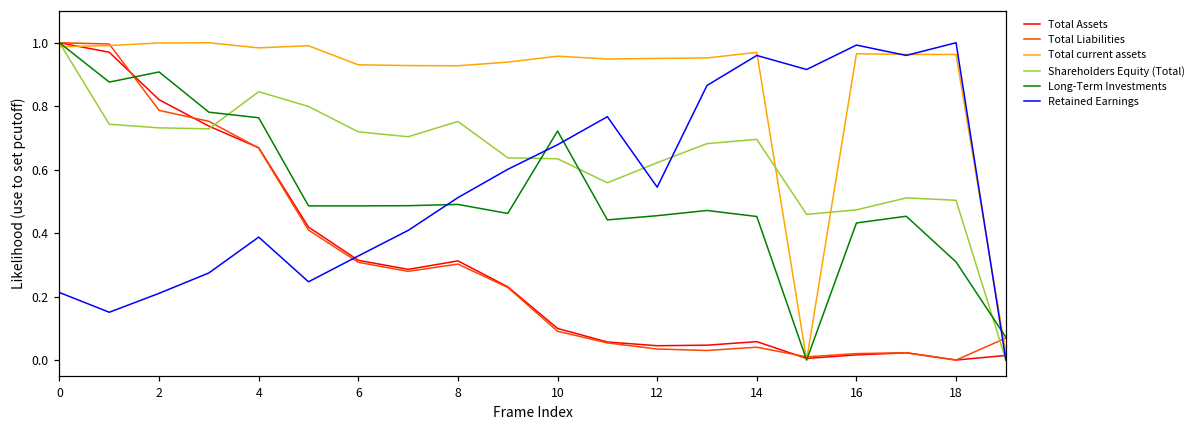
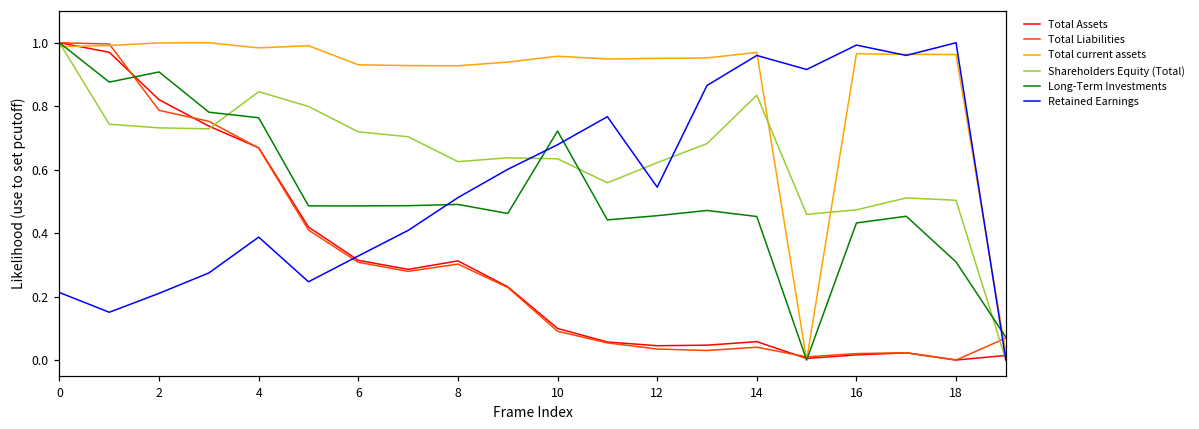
  {
    "Total Assets": {
      "2": 0.82,
      "8": 0.31,
      "12": 0.05,
      "14": 0.06
    },
    "Total Liabilities": {
      "2": 0.79,
      "8": 0.30,
      "12": 0.03,
      "14": 0.04
    },
    "Total current assets": {
      "0": 0.99,
      "2": 1.00,
      "4": 0.98,
      "6": 0.93,
      "8": 0.93,
      "10": 0.96,
      "12": 0.95,
      "14": 0.97,
      "16": 0.97,
      "18": 0.96
    },
    "Shareholders Equity (Total)": {
      "2": 0.73,
      "4": 0.85,
      "6": 0.72,
-     "8": 0.75,
+     "8": 0.63,
      "10": 0.63,
      "12": 0.62,
-     "14": 0.70,
+     "14": 0.83,
      "16": 0.47,
      "18": 0.50
    },
    "Long-Term Investments": {
      "2": 0.91,
      "4": 0.76,
      "6": 0.49,
      "8": 0.49,
      "10": 0.72,
      "12": 0.45,
      "14": 0.45,
      "16": 0.43,
      "18": 0.31
    },
    "Retained Earnings": {
      "0": 0.21,
      "2": 0.21,
      "4": 0.39,
      "6": 0.33,
      "8": 0.51,
      "10": 0.68,
      "12": 0.54,
      "14": 0.96,
      "16": 0.99,
      "18": 1.00
    }
  }
